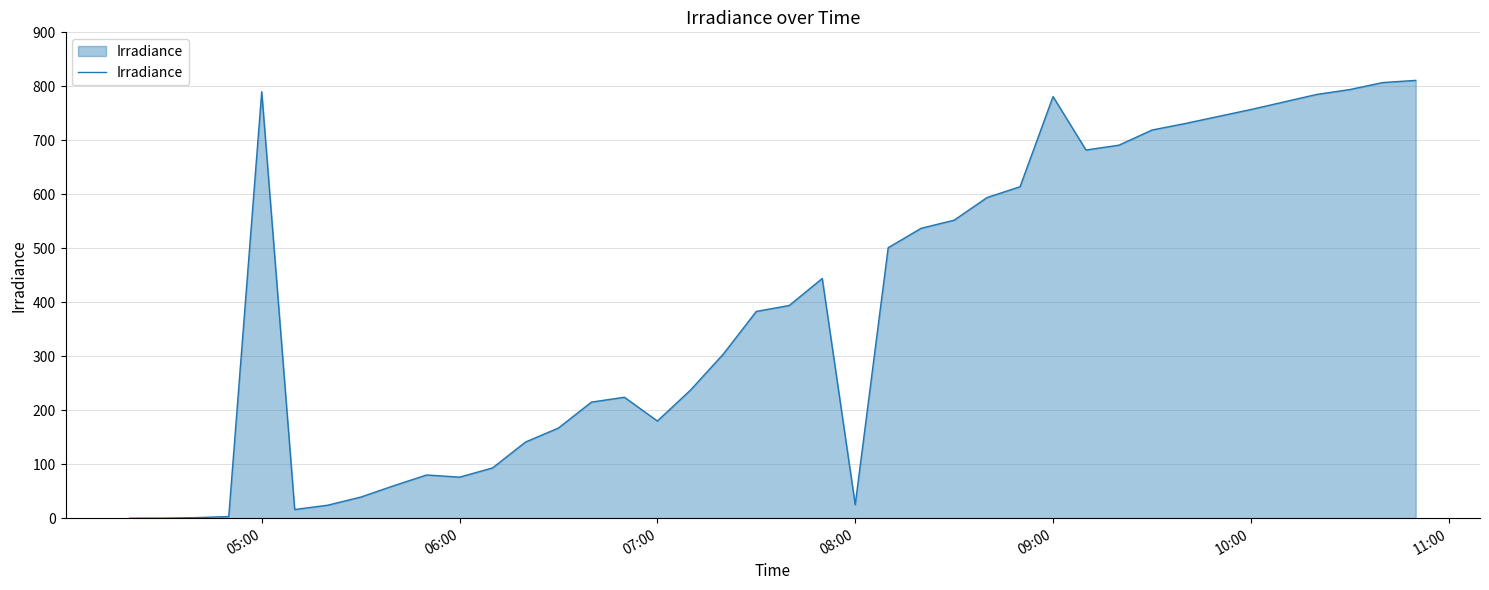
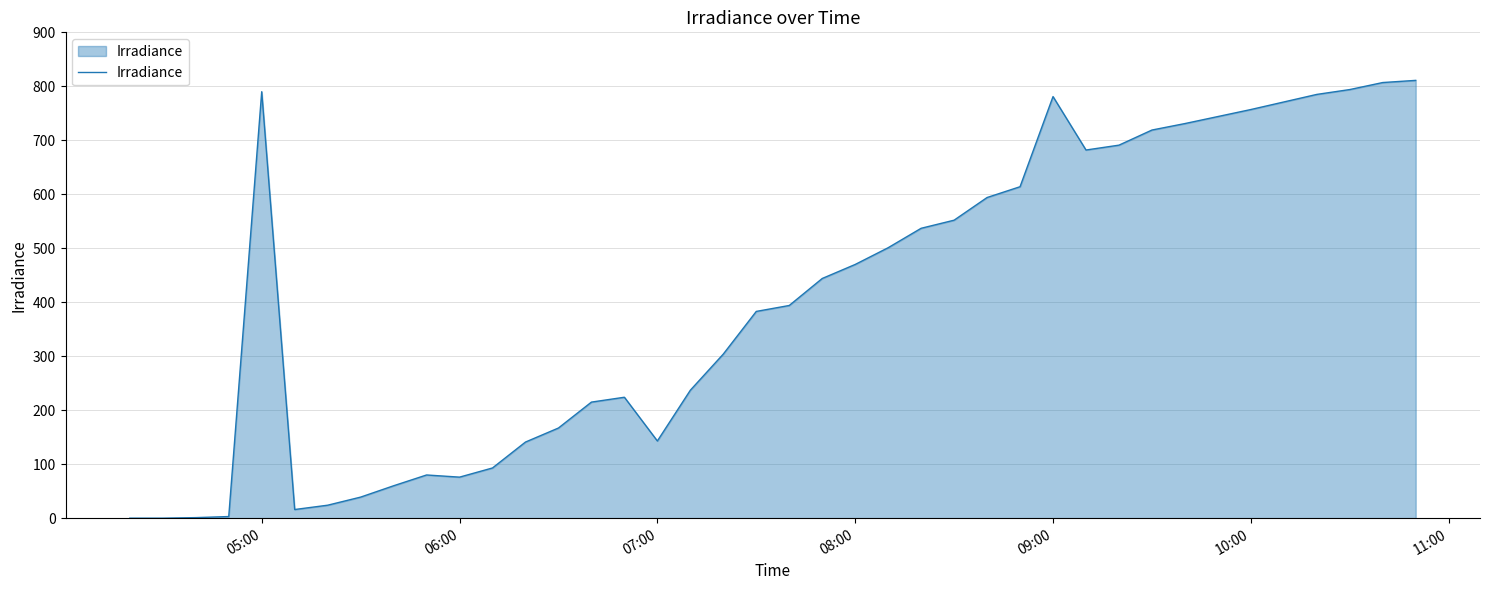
  {
    "05:00": 790,
    "06:00": 80,
-   "07:00": 180,
-   "08:00": 30,
+   "07:00": 140,
+   "08:00": 470,
    "09:00": 780,
    "10:00": 760
  }
